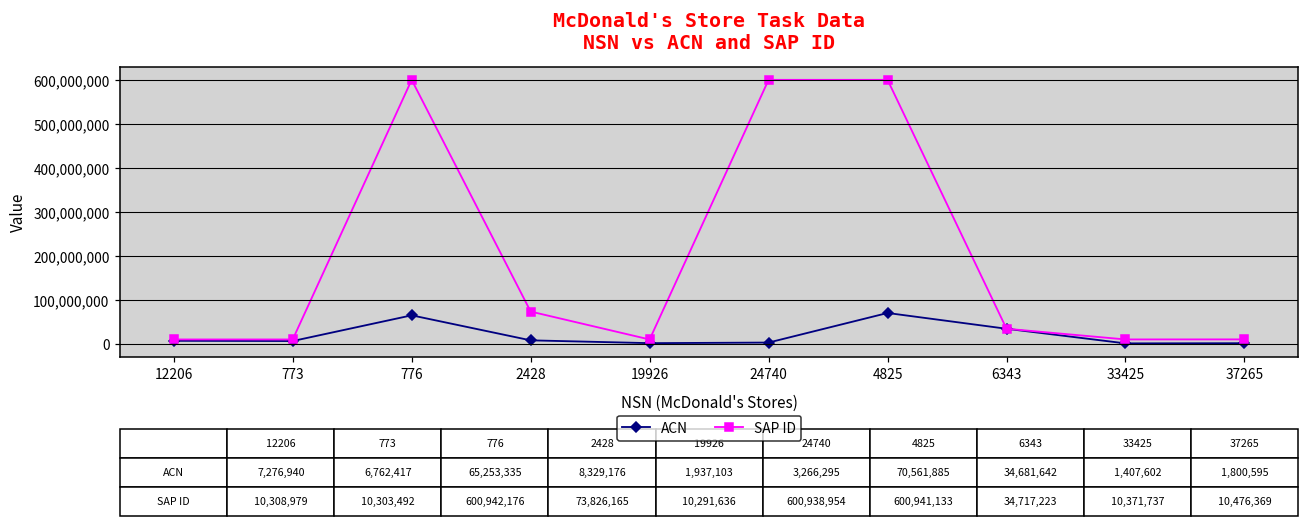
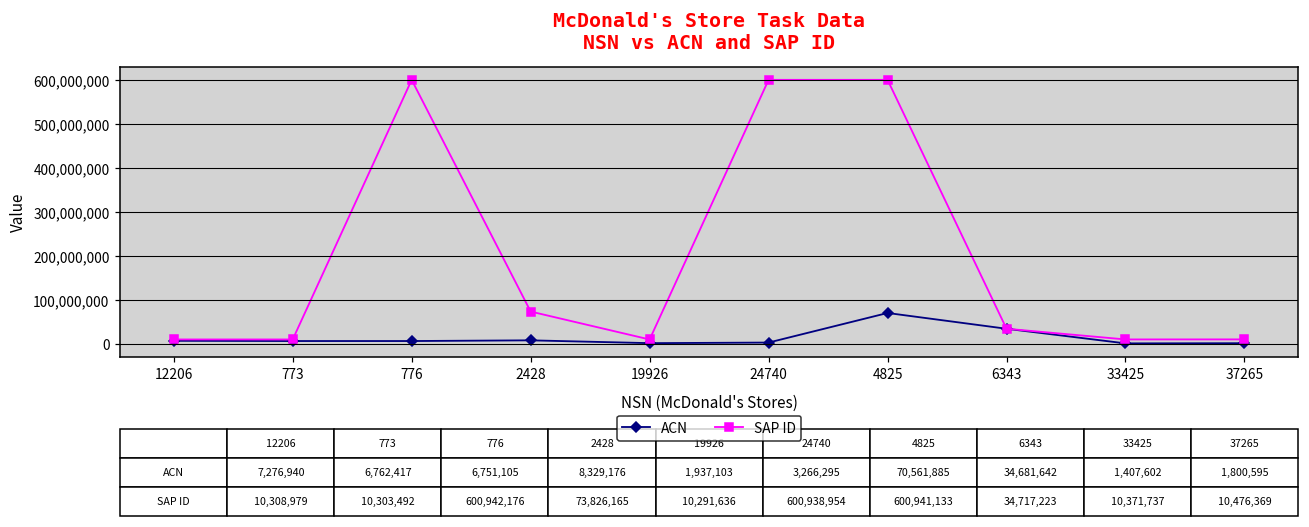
  {
    "ACN": {
-     "776": "65,253,335"
+     "776": "6,751,105"
    },
    "SAP ID": {
      "776": "600,000,000",
      "2428": "70,000,000",
      "19926": "10,000,000",
      "24740": "600,000,000",
      "4825": "600,000,000",
      "33425": "10,000,000",
      "37265": "10,000,000"
    }
  }
